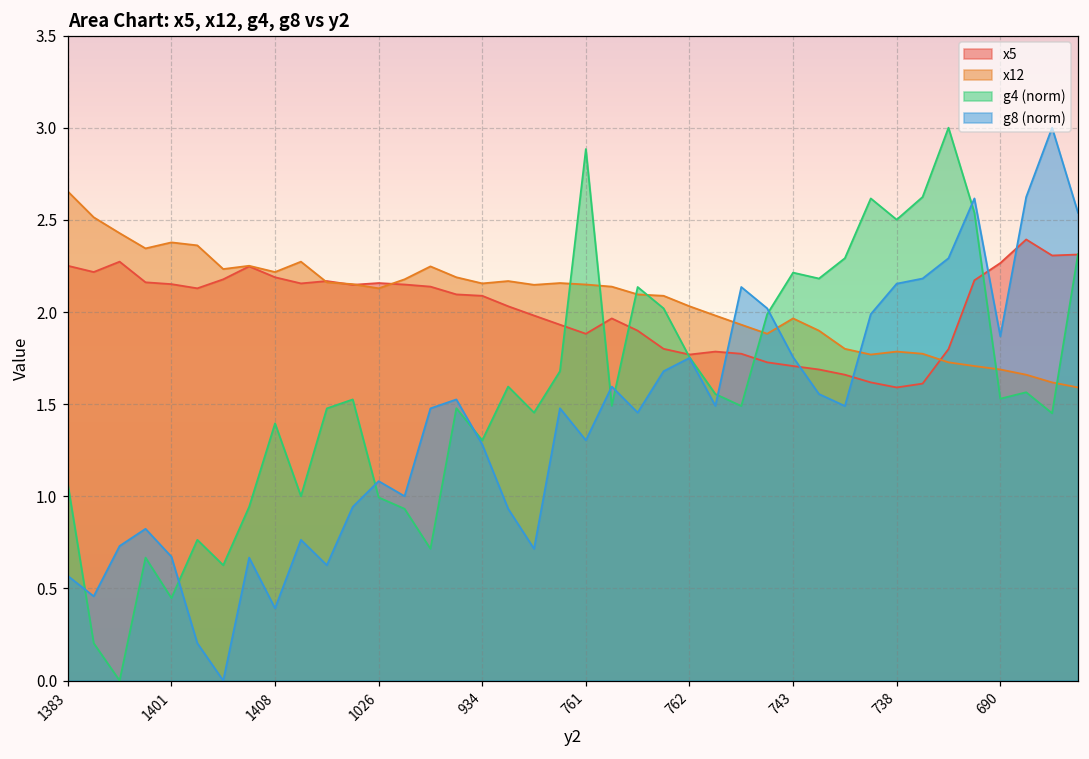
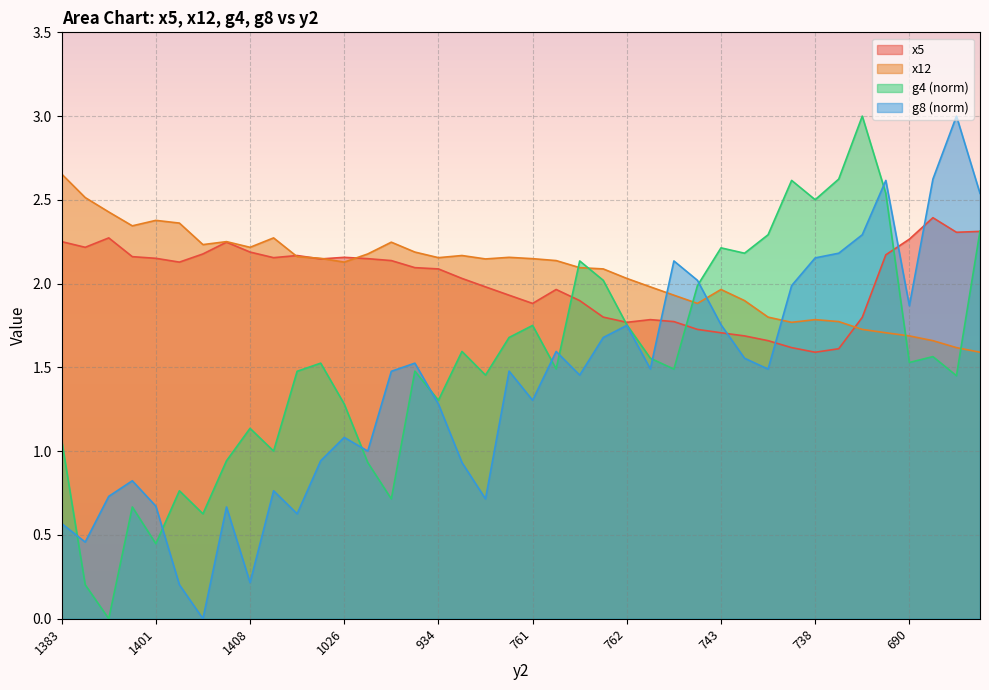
  {
    "g4 (norm)": {
      "1383": 1.07,
      "1401": 0.45,
-     "1408": 1.40,
-     "1026": 0.99,
+     "1408": 1.14,
+     "1026": 1.28,
      "934": 1.30,
-     "761": 2.88,
+     "761": 1.75,
      "743": 2.21,
      "738": 2.50,
      "690": 1.53
    },
    "g8 (norm)": {
      "1383": 0.57,
      "1401": 0.67,
-     "1408": 0.39,
+     "1408": 0.22,
      "1026": 1.08,
      "934": 1.28,
      "761": 1.30,
      "743": 1.75,
      "738": 2.15,
      "690": 1.87
    }
  }
